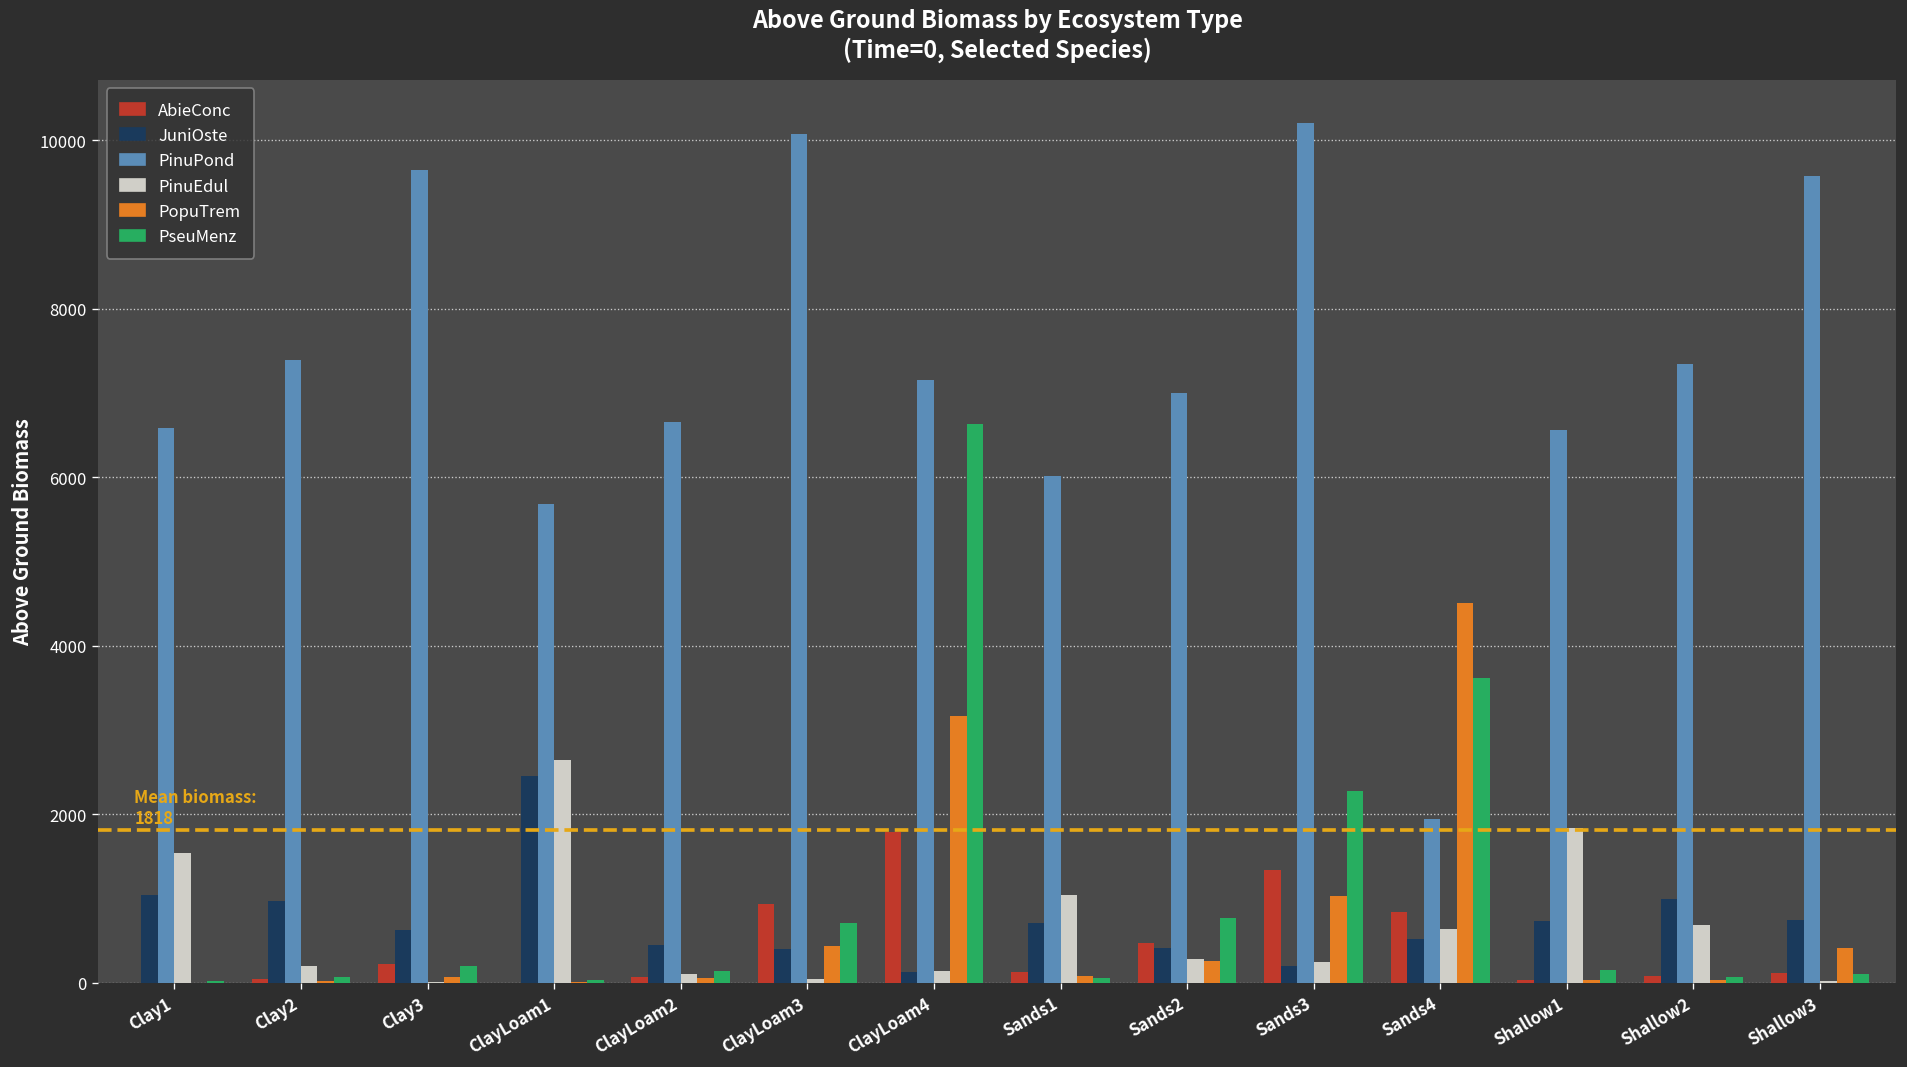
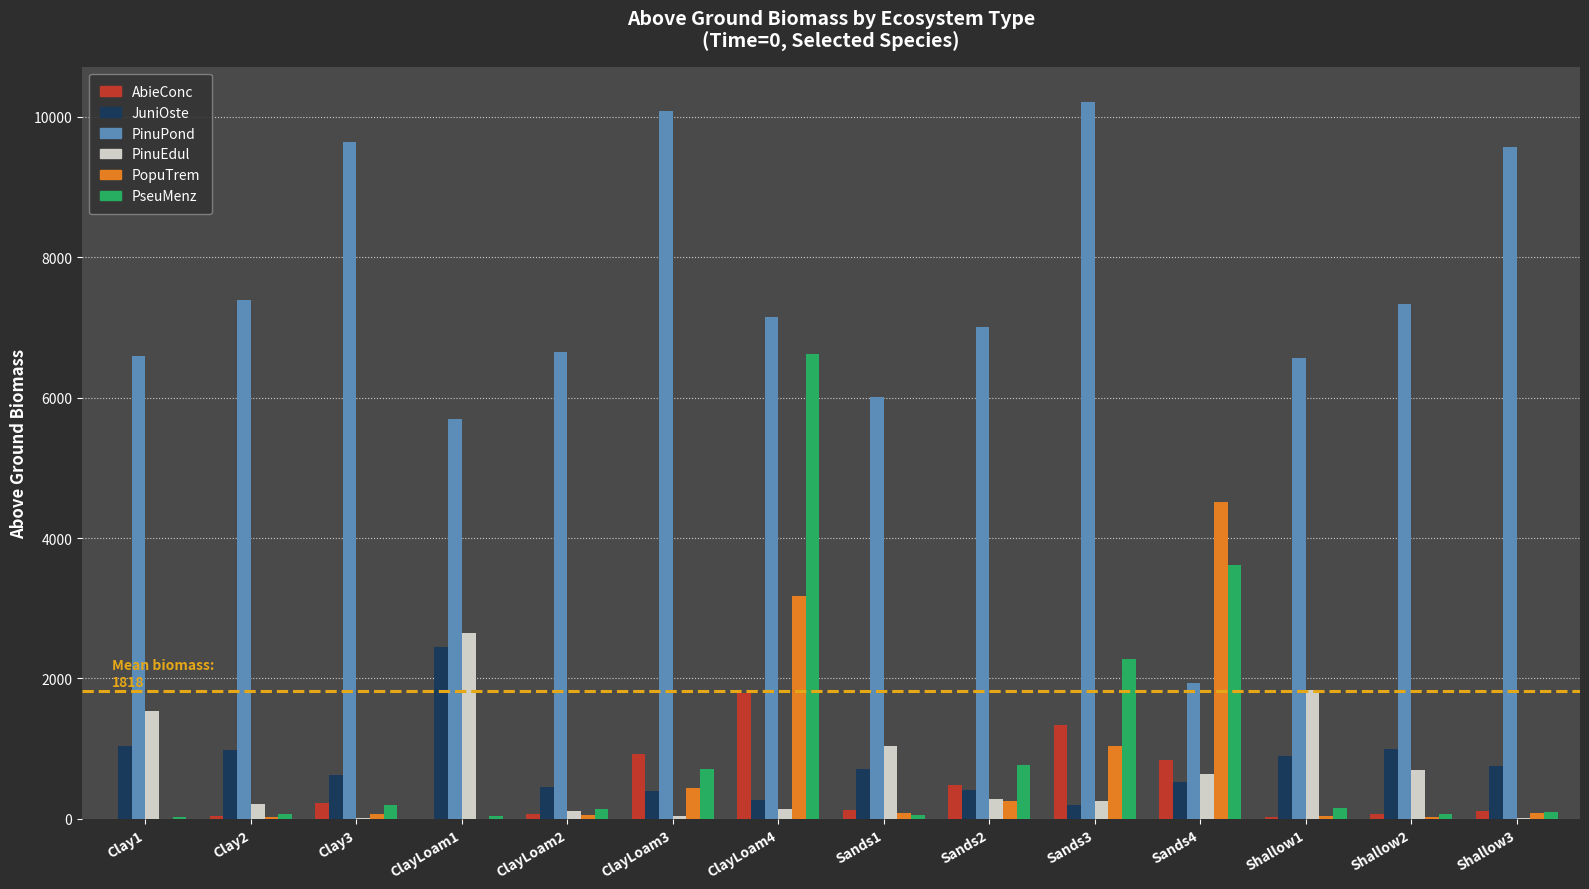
  {
    "AbieConc": {
      "Clay2": 0,
      "Clay3": 200,
      "ClayLoam2": 100,
      "ClayLoam3": 900,
      "ClayLoam4": 1800,
      "Sands1": 100,
      "Sands2": 500,
      "Sands3": 1300,
      "Sands4": 800,
      "Shallow2": 100,
      "Shallow3": 100
    },
    "JuniOste": {
      "Clay1": 1000,
      "Clay2": 1000,
      "Clay3": 600,
      "ClayLoam1": 2500,
      "ClayLoam2": 500,
      "ClayLoam3": 400,
-     "ClayLoam4": 100,
+     "ClayLoam4": 300,
      "Sands1": 700,
      "Sands2": 400,
      "Sands3": 200,
      "Sands4": 500,
-     "Shallow1": 700,
+     "Shallow1": 900,
      "Shallow2": 1000,
      "Shallow3": 700
    },
    "PinuPond": {
      "Clay1": 6600,
      "Clay2": 7400,
      "Clay3": 9600,
      "ClayLoam1": 5700,
      "ClayLoam2": 6700,
      "ClayLoam3": 10100,
      "ClayLoam4": 7200,
      "Sands1": 6000,
      "Sands2": 7000,
      "Sands3": 10200,
      "Sands4": 1900,
      "Shallow1": 6600,
      "Shallow2": 7300,
      "Shallow3": 9600
    },
    "PinuEdul": {
      "Clay2": 200,
      "ClayLoam1": 2600,
      "ClayLoam2": 100,
      "ClayLoam3": 0,
      "ClayLoam4": 100,
      "Sands1": 1000,
      "Sands2": 300,
      "Sands3": 300,
      "Sands4": 600,
      "Shallow1": 1800,
      "Shallow2": 700
    },
    "PopuTrem": {
      "Clay3": 100,
      "ClayLoam2": 100,
      "ClayLoam3": 400,
      "ClayLoam4": 3200,
      "Sands1": 100,
      "Sands2": 300,
      "Sands3": 1000,
      "Sands4": 4500,
-     "Shallow3": 400
+     "Shallow3": 100
    },
    "PseuMenz": {
      "Clay2": 100,
      "Clay3": 200,
      "ClayLoam2": 100,
      "ClayLoam3": 700,
      "ClayLoam4": 6600,
      "Sands1": 100,
      "Sands2": 800,
      "Sands3": 2300,
      "Sands4": 3600,
      "Shallow1": 100,
      "Shallow2": 100,
      "Shallow3": 100
    }
  }
